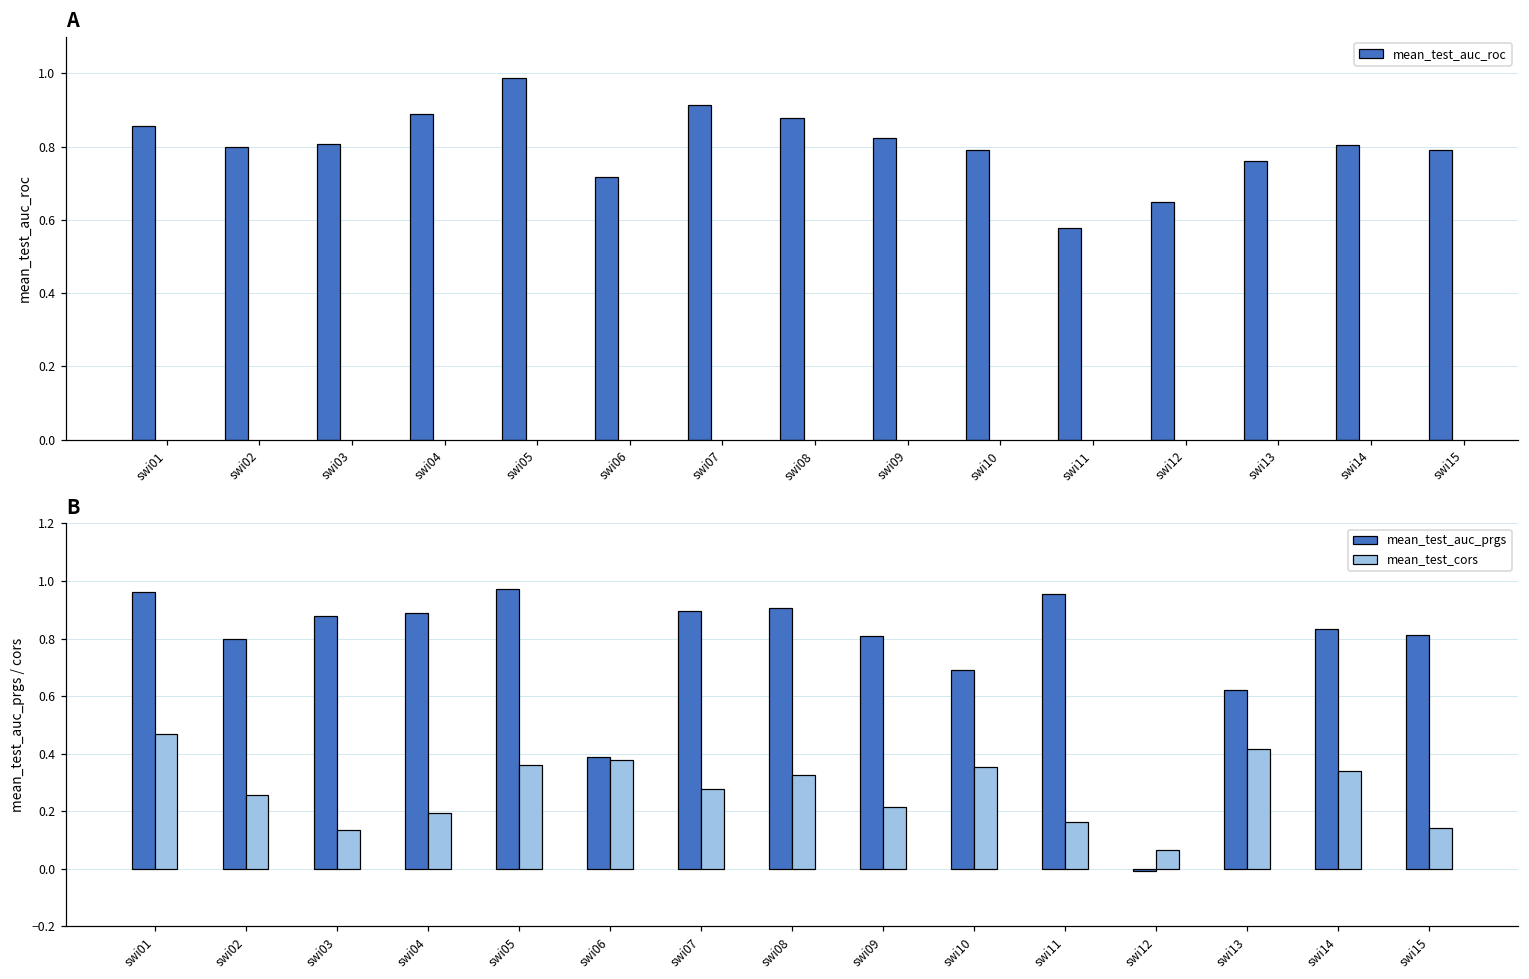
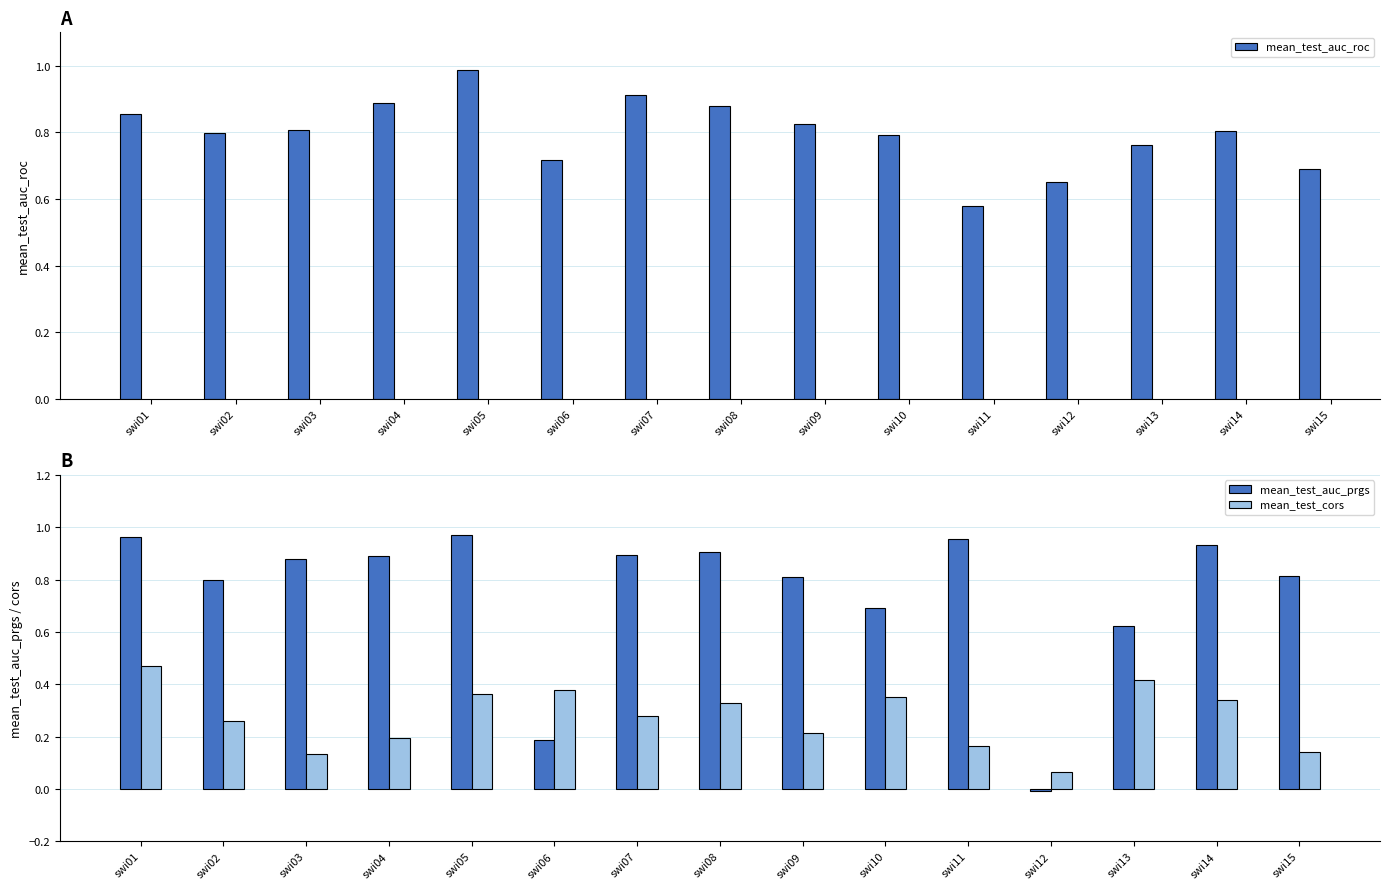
  {
    "A": {
      "swi01": 0.86,
      "swi02": 0.80,
      "swi03": 0.81,
      "swi04": 0.89,
      "swi05": 0.99,
      "swi06": 0.72,
      "swi07": 0.91,
      "swi08": 0.88,
      "swi09": 0.82,
      "swi10": 0.79,
      "swi11": 0.58,
      "swi12": 0.65,
      "swi13": 0.76,
      "swi14": 0.81,
-     "swi15": 0.79
+     "swi15": 0.69
    },
    "B": {
      "mean_test_auc_prgs": {
        "swi01": 0.96,
        "swi02": 0.80,
        "swi03": 0.88,
        "swi04": 0.89,
        "swi05": 0.97,
-       "swi06": 0.39,
+       "swi06": 0.19,
        "swi07": 0.89,
        "swi08": 0.91,
        "swi09": 0.81,
        "swi10": 0.69,
        "swi11": 0.95,
        "swi13": 0.62,
-       "swi14": 0.83,
+       "swi14": 0.93,
        "swi15": 0.81
      },
      "mean_test_cors": {
        "swi01": 0.47,
        "swi02": 0.26,
        "swi03": 0.13,
        "swi04": 0.19,
        "swi05": 0.36,
        "swi06": 0.38,
        "swi07": 0.28,
        "swi08": 0.33,
        "swi09": 0.21,
        "swi10": 0.35,
        "swi11": 0.16,
        "swi12": 0.07,
        "swi13": 0.42,
        "swi14": 0.34,
        "swi15": 0.14
      }
    }
  }
